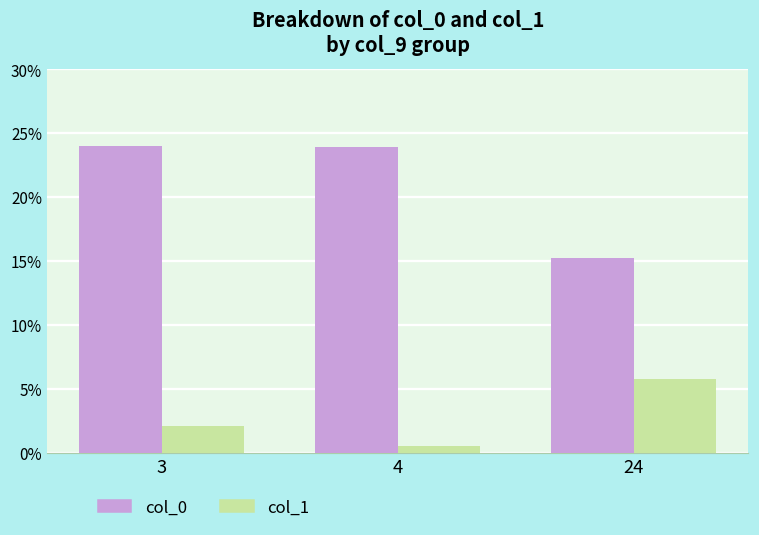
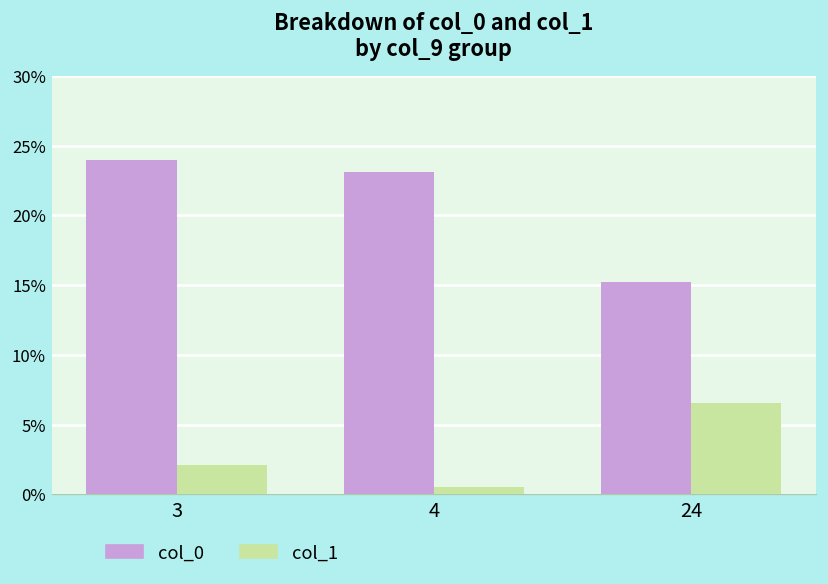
  {
    "col_0": {
      "3": "24.0%",
-     "4": "23.9%",
+     "4": "23.1%",
      "24": "15.2%"
    },
    "col_1": {
      "3": "2.1%",
      "4": "0.5%",
-     "24": "5.8%"
+     "24": "6.5%"
    }
  }
